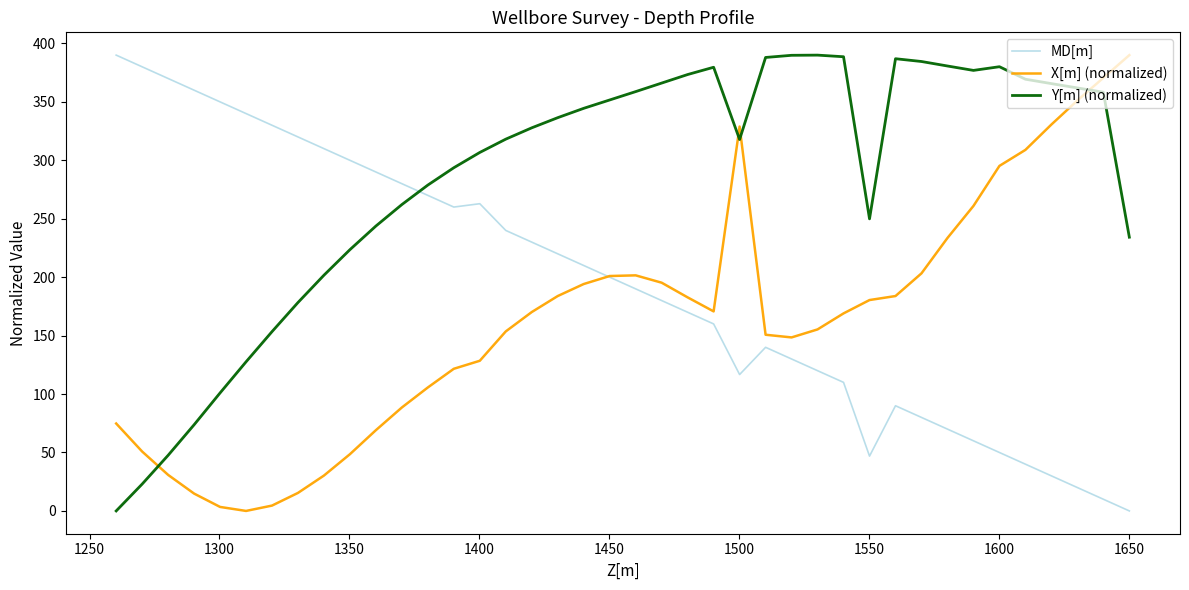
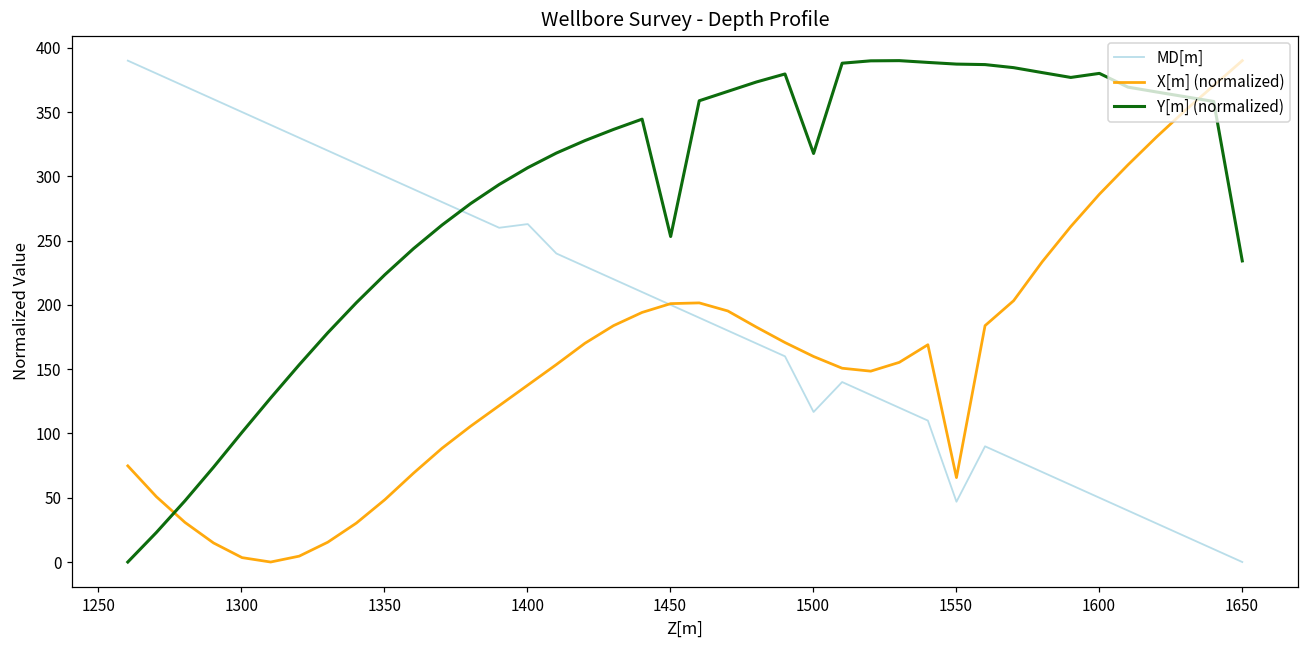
  {
    "MD[m]": {
      "1400": 263,
      "1500": 117,
      "1550": 47,
      "1600": 50,
      "1650": 0
    },
    "X[m] (normalized)": {
-     "1400": 128,
-     "1500": 329,
-     "1550": 180,
-     "1600": 295
+     "1400": 138,
+     "1500": 160,
+     "1550": 66,
+     "1600": 286
    },
    "Y[m] (normalized)": {
      "1400": 307,
-     "1450": 352,
+     "1450": 253,
      "1500": 318,
-     "1550": 250,
+     "1550": 387,
      "1600": 380,
      "1650": 234
    }
  }
